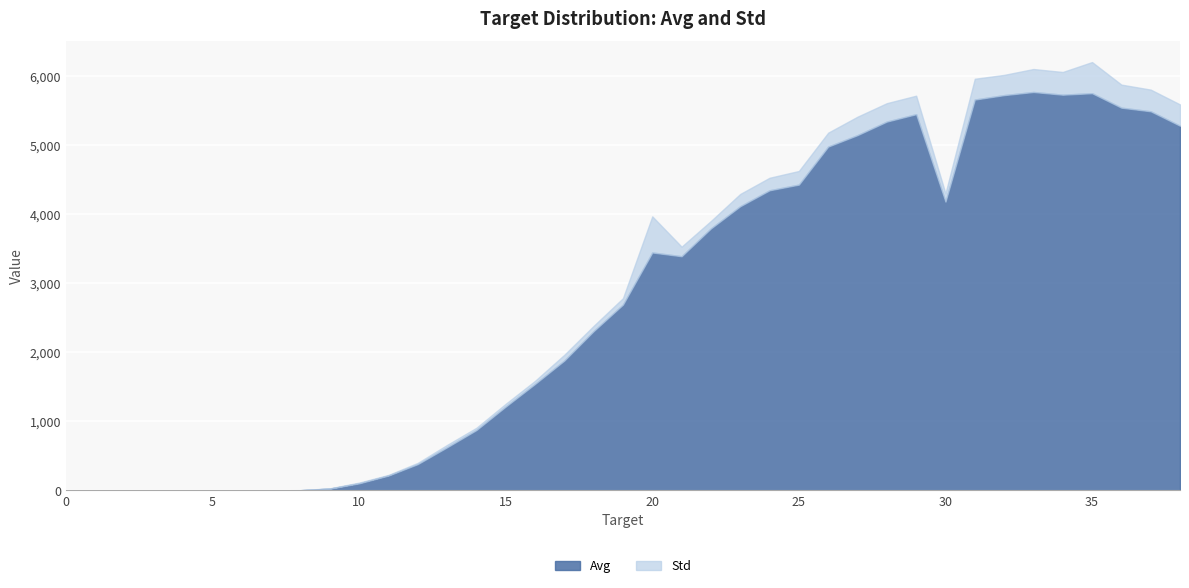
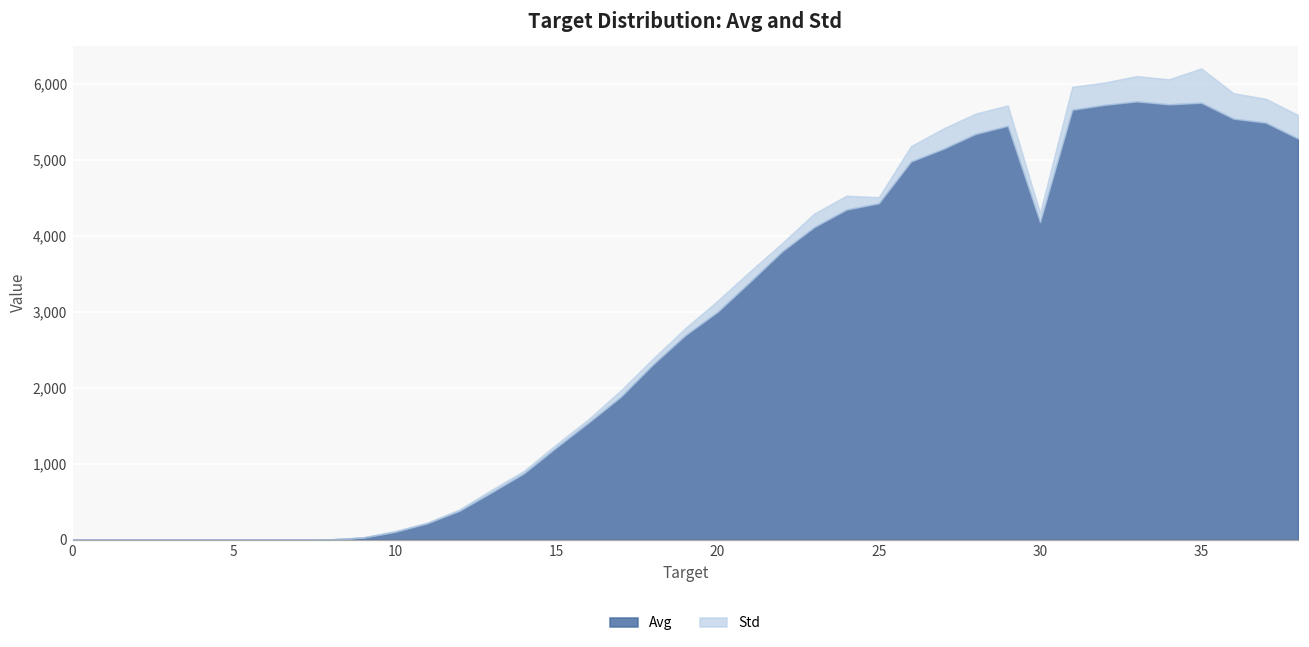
  {
    "Avg": {
      "15": "1,200",
-     "20": "3,400",
+     "20": "3,000",
      "25": "4,400",
      "30": "4,200",
      "35": "5,700"
    },
    "Std": {
      "15": "0",
-     "20": "500",
-     "25": "200",
+     "20": "100",
+     "25": "100",
      "30": "100",
      "35": "500"
    }
  }
